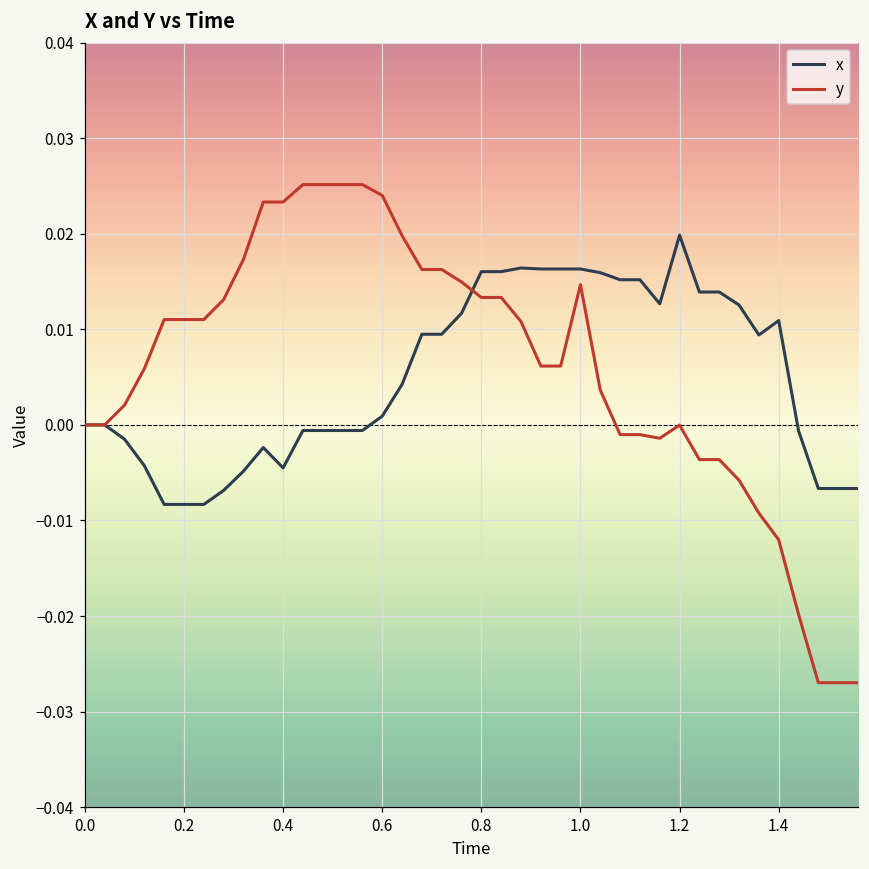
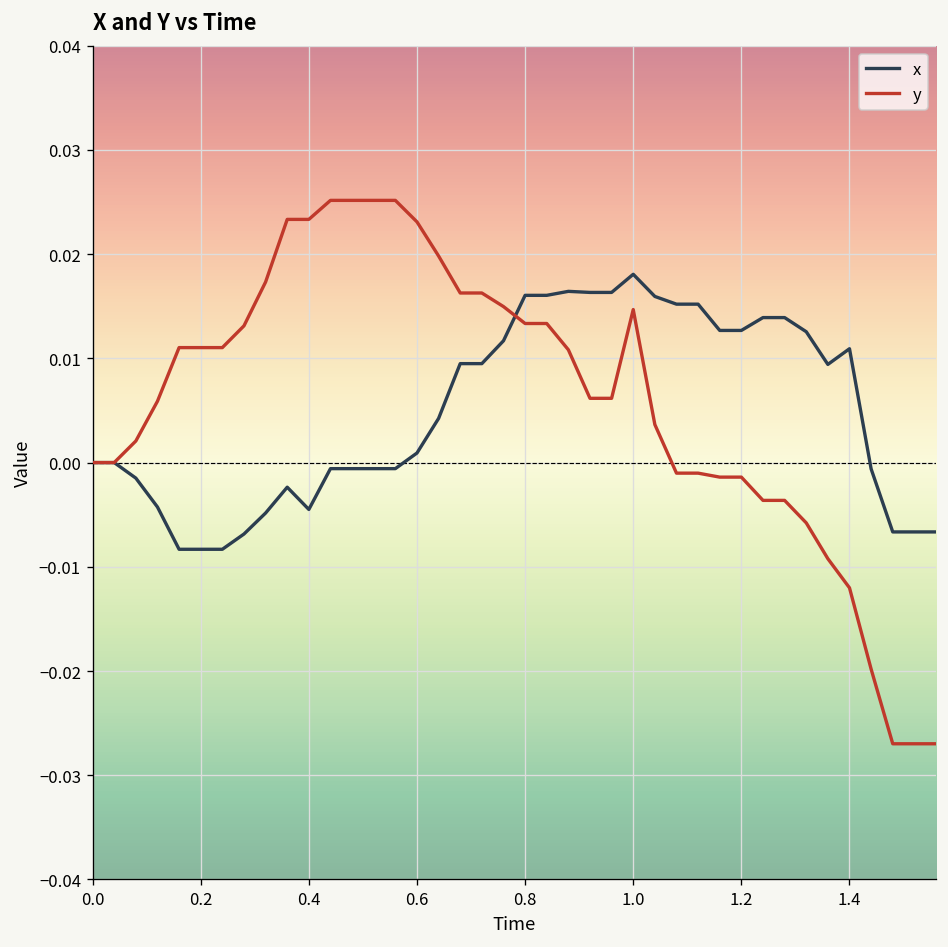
  {
    "x": {
      "0.2": -0.008,
      "0.4": -0.004,
      "0.6": 0.001,
      "0.8": 0.016,
-     "1.0": 0.016,
-     "1.2": 0.020,
+     "1.0": 0.018,
+     "1.2": 0.013,
      "1.4": 0.011
    },
    "y": {
      "0.2": 0.011,
      "0.4": 0.023,
-     "0.6": 0.024,
+     "0.6": 0.023,
      "0.8": 0.013,
      "1.0": 0.015,
-     "1.2": 0.000,
+     "1.2": -0.001,
      "1.4": -0.012
    }
  }
